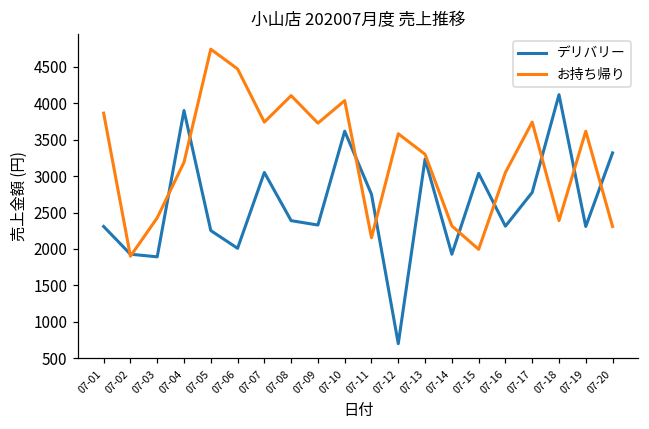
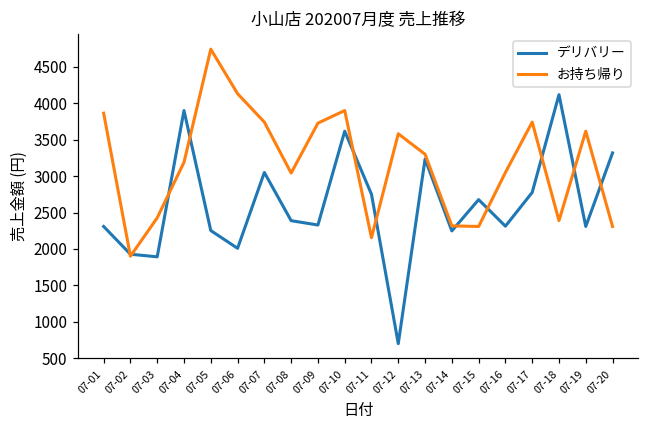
  {
    "デリバリー": {
      "07-01": 2300,
      "07-03": 1900,
      "07-04": 3900,
      "07-05": 2300,
      "07-06": 2000,
      "07-07": 3100,
      "07-08": 2400,
      "07-09": 2300,
      "07-10": 3600,
      "07-11": 2800,
      "07-12": 700,
      "07-13": 3200,
-     "07-14": 1900,
-     "07-15": 3000,
+     "07-14": 2200,
+     "07-15": 2700,
      "07-16": 2300,
      "07-17": 2800,
      "07-18": 4100,
      "07-19": 2300,
      "07-20": 3300
    },
    "お持ち帰り": {
      "07-01": 3900,
      "07-03": 2400,
      "07-04": 3200,
      "07-05": 4700,
-     "07-06": 4500,
+     "07-06": 4100,
      "07-07": 3700,
-     "07-08": 4100,
+     "07-08": 3000,
      "07-09": 3700,
-     "07-10": 4000,
+     "07-10": 3900,
      "07-11": 2200,
      "07-12": 3600,
      "07-13": 3300,
      "07-14": 2300,
-     "07-15": 2000,
+     "07-15": 2300,
      "07-16": 3100,
      "07-17": 3700,
      "07-18": 2400,
      "07-19": 3600,
      "07-20": 2300
    }
  }
